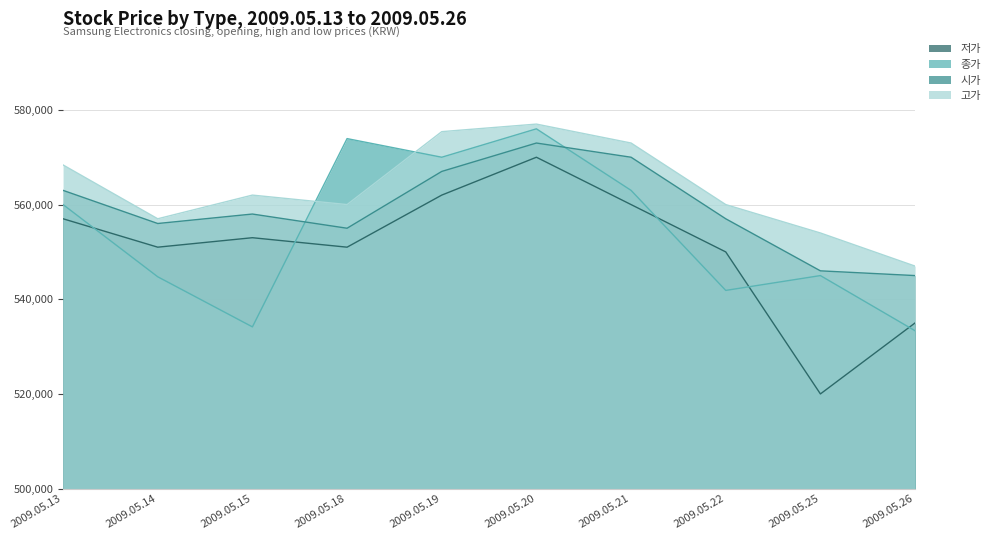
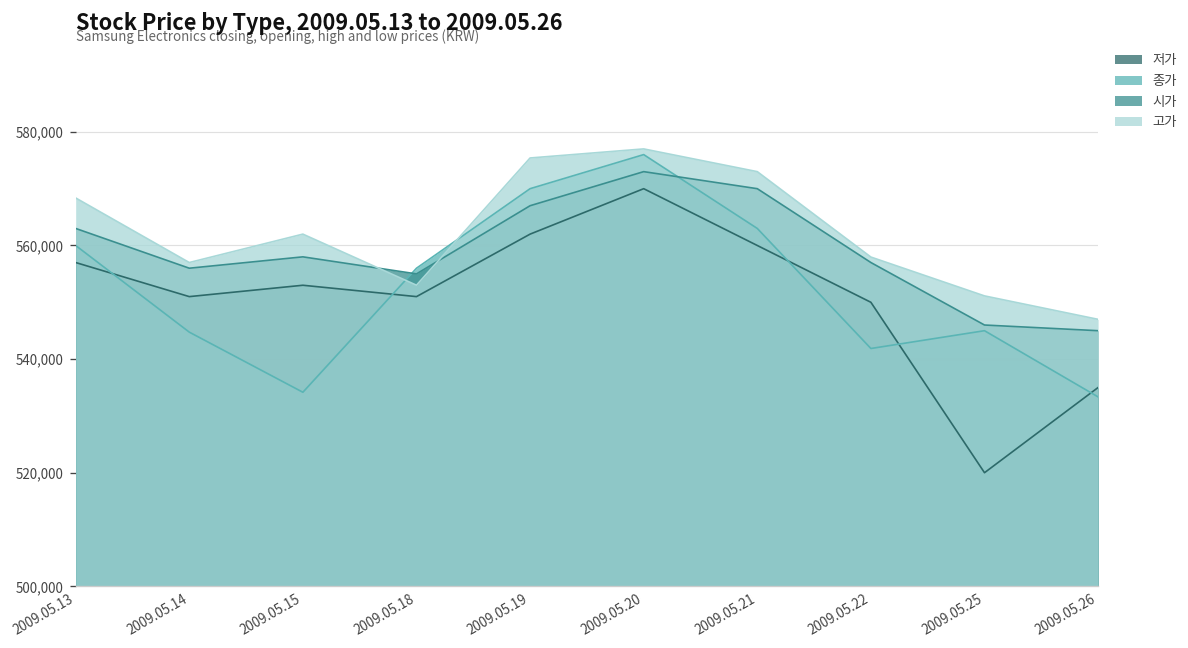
  {
    "종가": {
      "2009.05.13": "560,000",
      "2009.05.14": "545,000",
      "2009.05.15": "534,000",
-     "2009.05.18": "574,000",
+     "2009.05.18": "556,000",
      "2009.05.19": "570,000",
      "2009.05.20": "576,000",
      "2009.05.21": "563,000",
      "2009.05.22": "542,000",
      "2009.05.25": "545,000",
      "2009.05.26": "533,000"
    },
    "고가": {
      "2009.05.13": "568,000",
      "2009.05.14": "557,000",
      "2009.05.15": "562,000",
-     "2009.05.18": "560,000",
+     "2009.05.18": "553,000",
      "2009.05.19": "575,000",
      "2009.05.20": "577,000",
      "2009.05.21": "573,000",
-     "2009.05.22": "560,000",
-     "2009.05.25": "554,000",
+     "2009.05.22": "558,000",
+     "2009.05.25": "551,000",
      "2009.05.26": "547,000"
    }
  }
